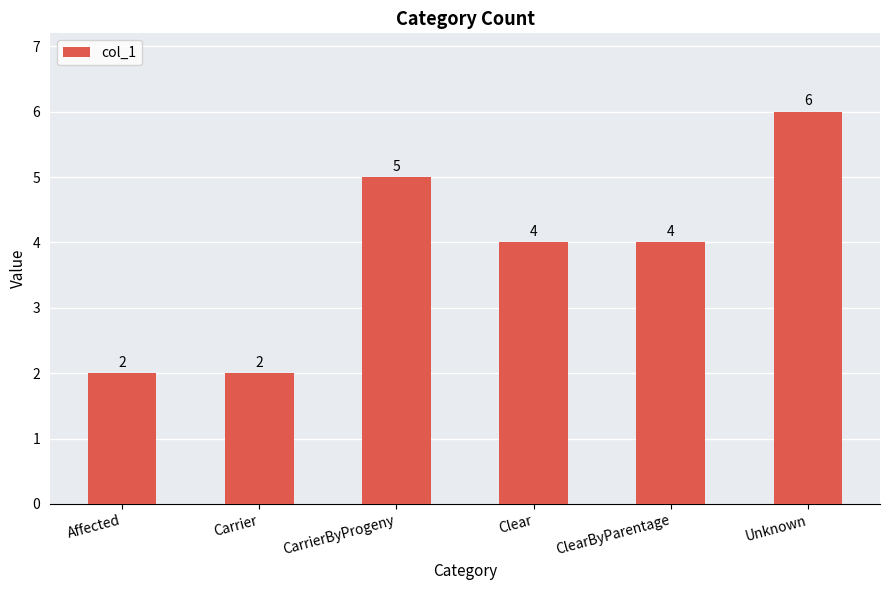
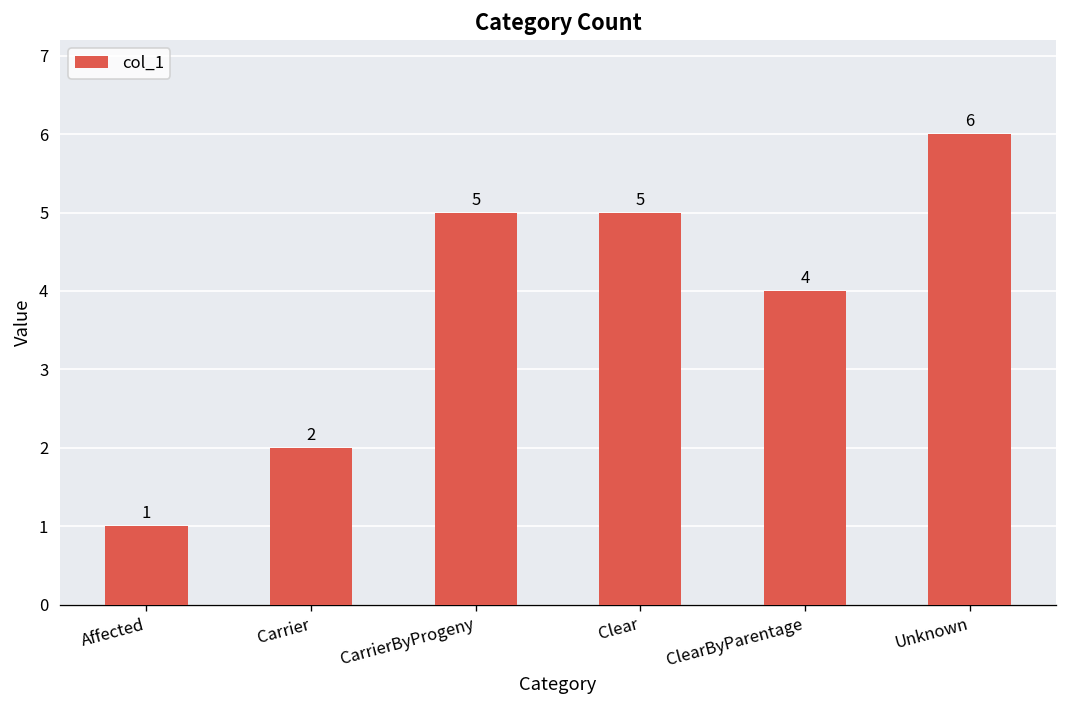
  {
-   "Affected": 2,
+   "Affected": 1,
    "Carrier": 2,
    "CarrierByProgeny": 5,
-   "Clear": 4,
+   "Clear": 5,
    "ClearByParentage": 4,
    "Unknown": 6
  }
